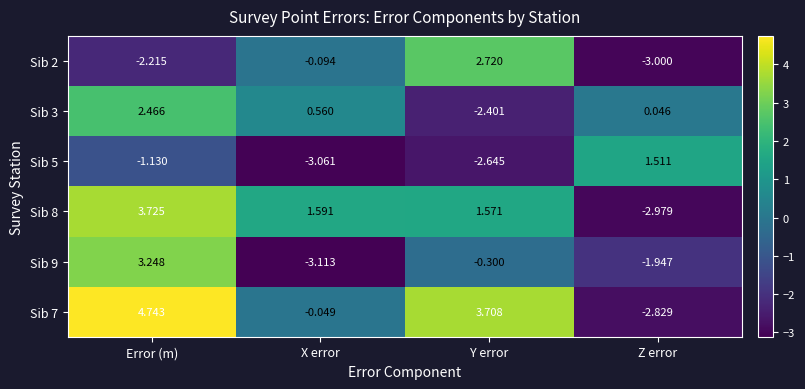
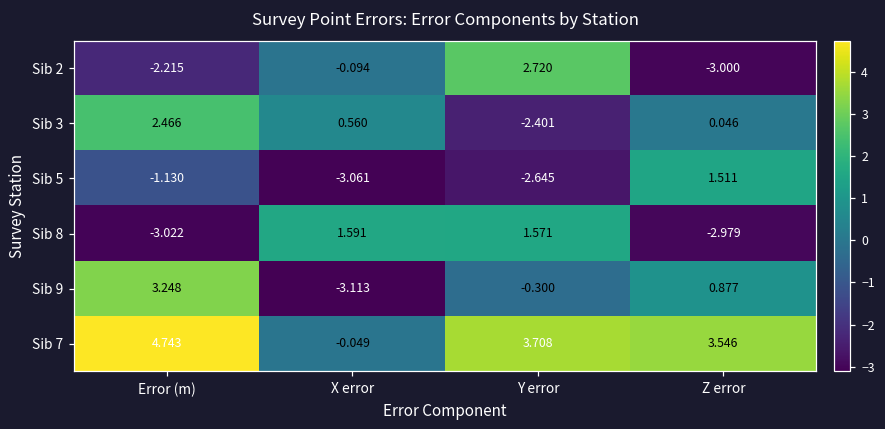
  {
    "Sib 2": {
      "Error (m)": -2.215,
      "X error": -0.094,
      "Y error": 2.720,
      "Z error": -3.000
    },
    "Sib 3": {
      "Error (m)": 2.466,
      "X error": 0.560,
      "Y error": -2.401,
      "Z error": 0.046
    },
    "Sib 5": {
      "Error (m)": -1.130,
      "X error": -3.061,
      "Y error": -2.645,
      "Z error": 1.511
    },
    "Sib 8": {
-     "Error (m)": 3.725,
+     "Error (m)": -3.022,
      "X error": 1.591,
      "Y error": 1.571,
      "Z error": -2.979
    },
    "Sib 9": {
      "Error (m)": 3.248,
      "X error": -3.113,
      "Y error": -0.300,
-     "Z error": -1.947
+     "Z error": 0.877
    },
    "Sib 7": {
      "Error (m)": 4.743,
      "X error": -0.049,
      "Y error": 3.708,
-     "Z error": -2.829
+     "Z error": 3.546
    }
  }
